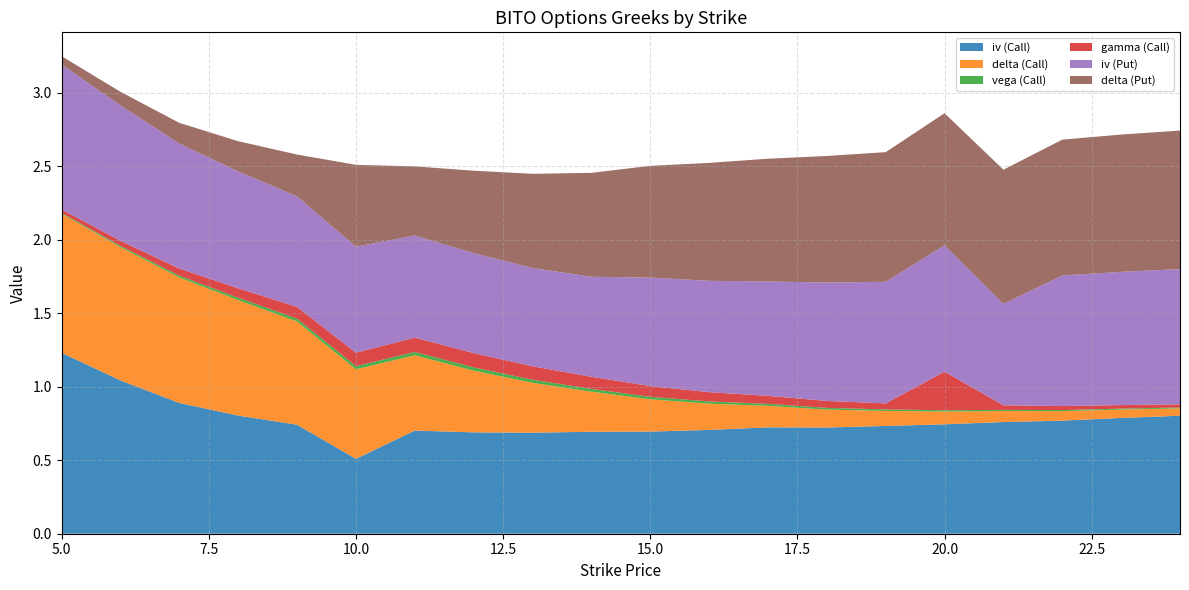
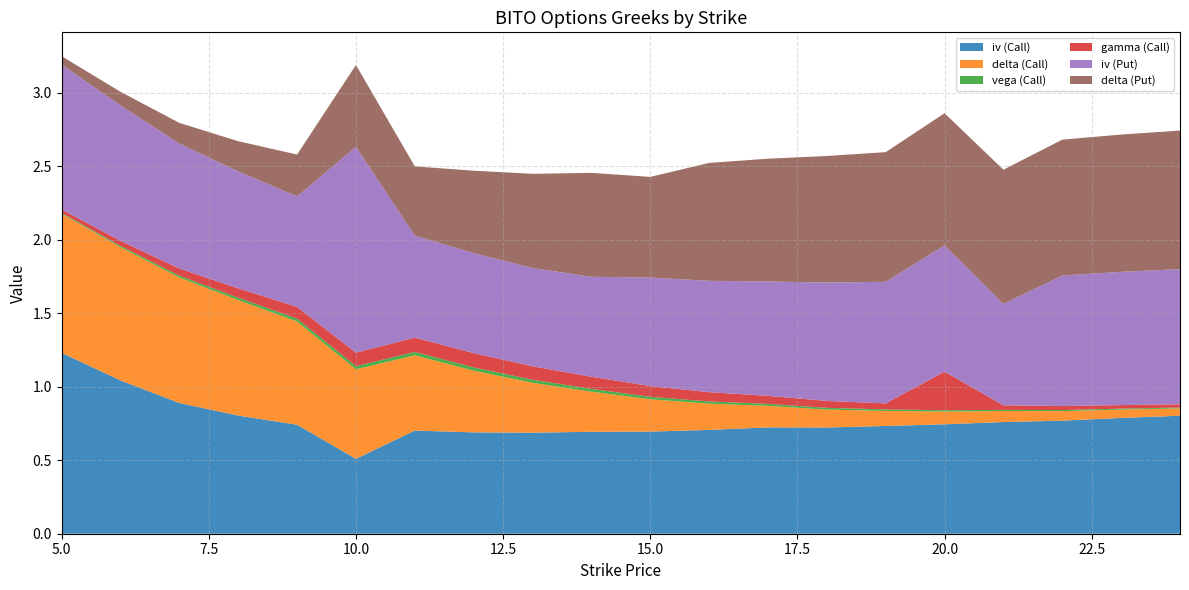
  {
    "iv (Call)": {
      "5.0": 1.23,
      "10.0": 0.51,
      "15.0": 0.69,
      "20.0": 0.74
    },
    "delta (Call)": {
      "10.0": 0.61
    },
    "vega (Call)": {
      "10.0": 0.02
    },
    "gamma (Call)": {
      "5.0": 0.02,
      "10.0": 0.09,
      "15.0": 0.07,
      "20.0": 0.26
    },
    "iv (Put)": {
      "5.0": 0.99,
-     "10.0": 0.72,
+     "10.0": 1.40,
      "15.0": 0.74,
      "20.0": 0.86
    },
    "delta (Put)": {
      "5.0": 0.06,
      "10.0": 0.56,
-     "15.0": 0.76,
+     "15.0": 0.68,
      "20.0": 0.90
    }
  }
